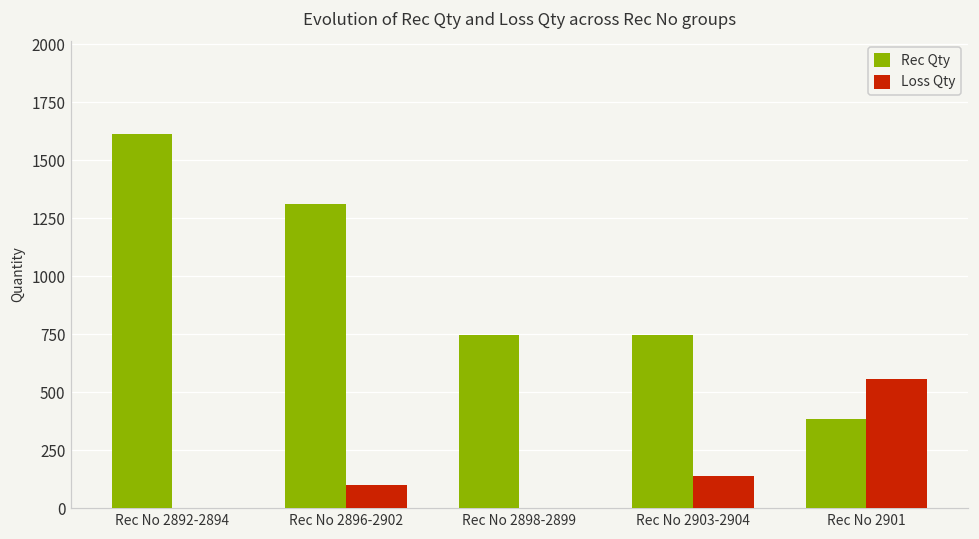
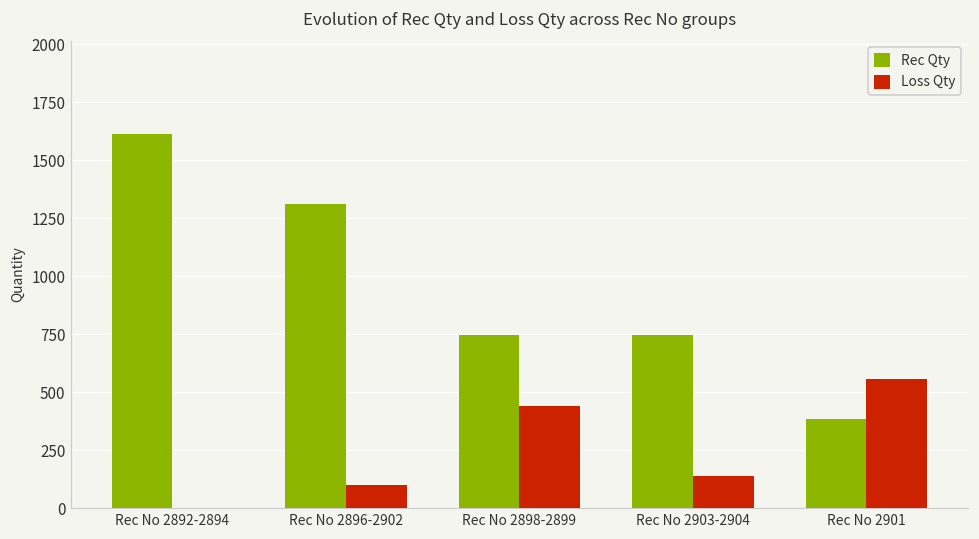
  {
    "Rec Qty": {
      "Rec No 2892-2894": 1610,
      "Rec No 2896-2902": 1310,
      "Rec No 2898-2899": 750,
      "Rec No 2903-2904": 750,
      "Rec No 2901": 390
    },
    "Loss Qty": {
      "Rec No 2892-2894": 0,
      "Rec No 2896-2902": 100,
-     "Rec No 2898-2899": 0,
+     "Rec No 2898-2899": 440,
      "Rec No 2903-2904": 140,
      "Rec No 2901": 560
    }
  }
